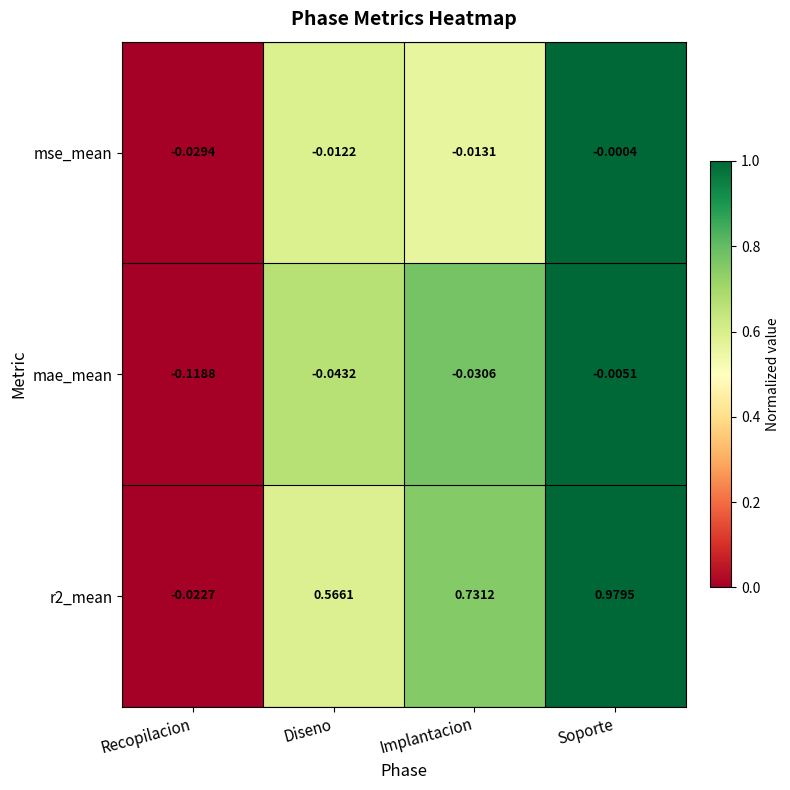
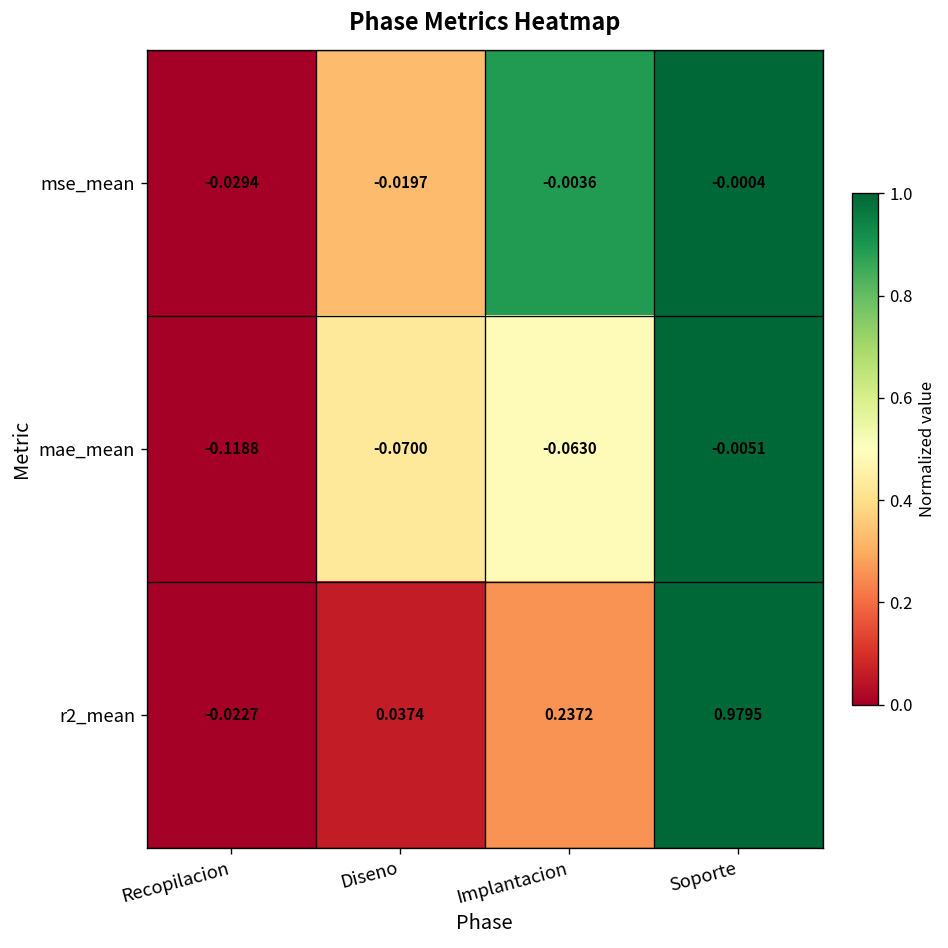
  {
    "mse_mean": {
      "Recopilacion": -0.0294,
-     "Diseno": -0.0122,
-     "Implantacion": -0.0131,
+     "Diseno": -0.0197,
+     "Implantacion": -0.0036,
      "Soporte": -0.0004
    },
    "mae_mean": {
      "Recopilacion": -0.1188,
-     "Diseno": -0.0432,
-     "Implantacion": -0.0306,
+     "Diseno": -0.0700,
+     "Implantacion": -0.0630,
      "Soporte": -0.0051
    },
    "r2_mean": {
      "Recopilacion": -0.0227,
-     "Diseno": 0.5661,
-     "Implantacion": 0.7312,
+     "Diseno": 0.0374,
+     "Implantacion": 0.2372,
      "Soporte": 0.9795
    }
  }
